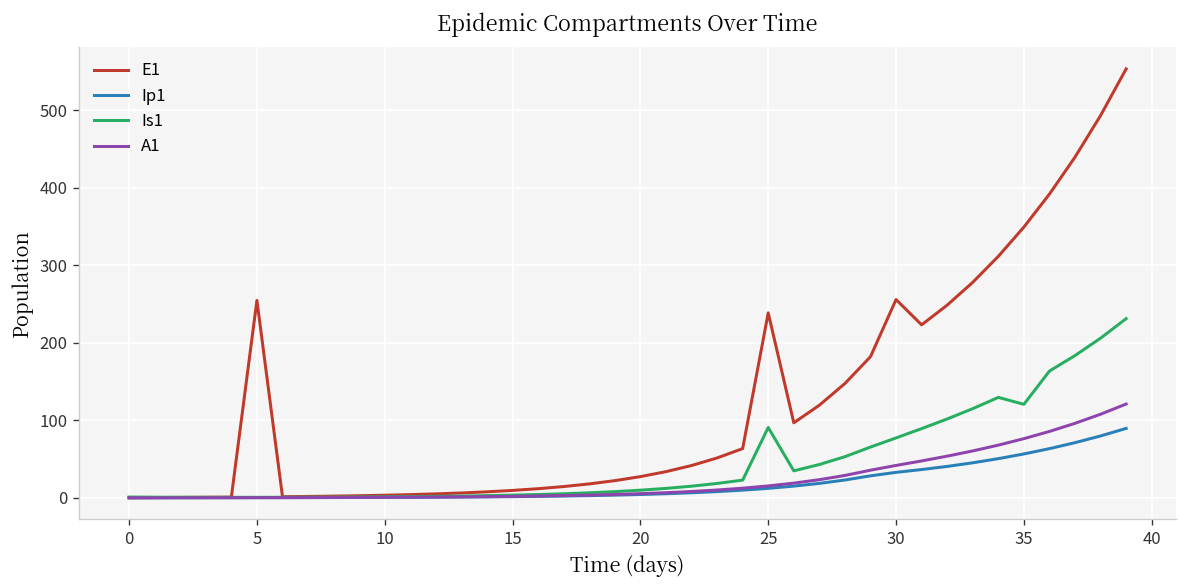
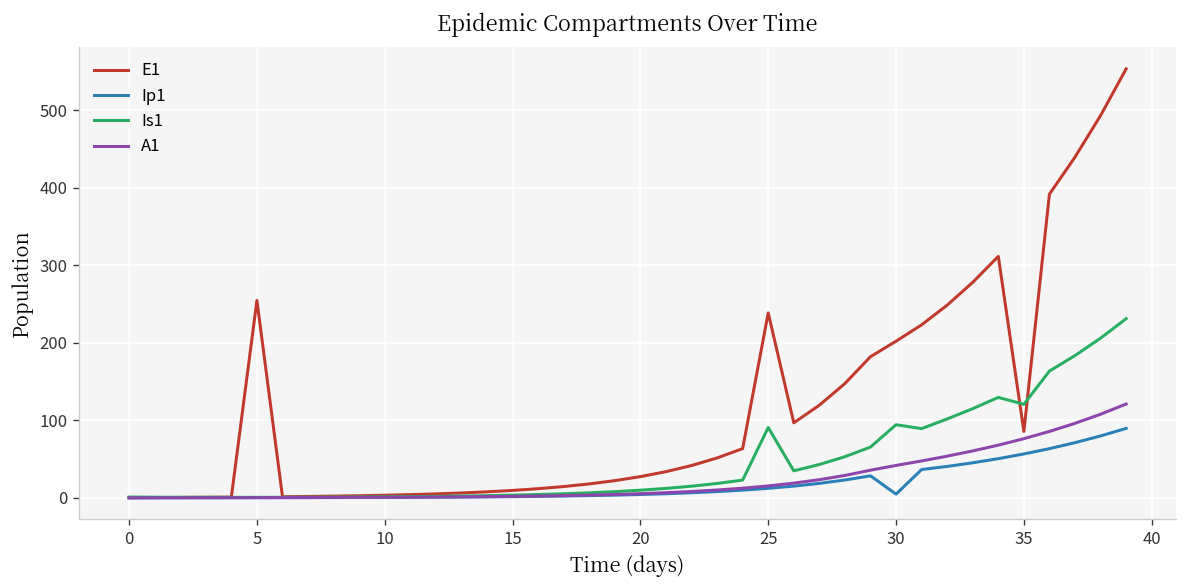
  {
    "E1": {
      "5": 250,
      "15": 10,
      "20": 30,
      "25": 240,
-     "30": 260,
-     "35": 350
+     "30": 200,
+     "35": 90
    },
    "Ip1": {
-     "30": 30,
+     "30": 0,
      "35": 60
    },
    "Is1": {
      "20": 10,
      "25": 90,
-     "30": 80,
+     "30": 90,
      "35": 120
    },
    "A1": {
      "30": 40,
      "35": 80
    }
  }
